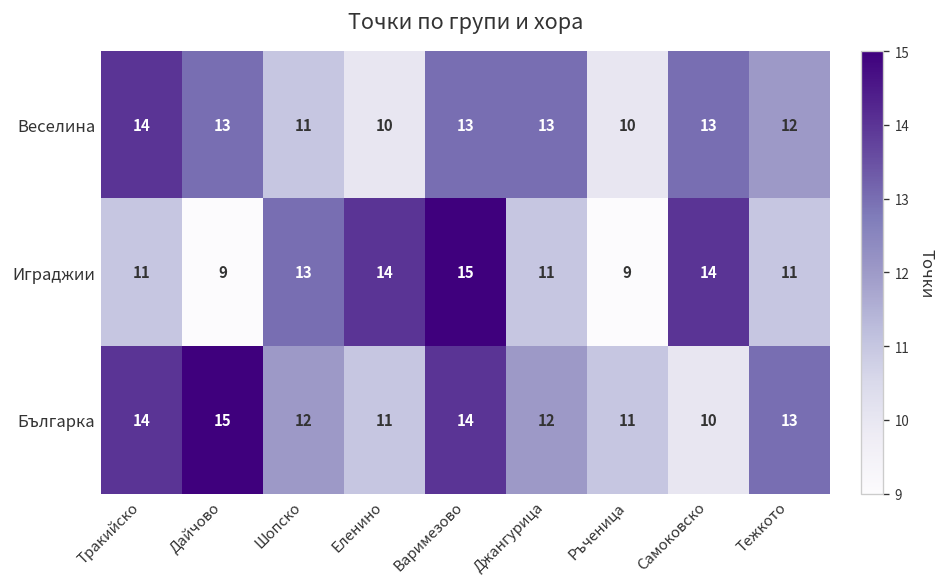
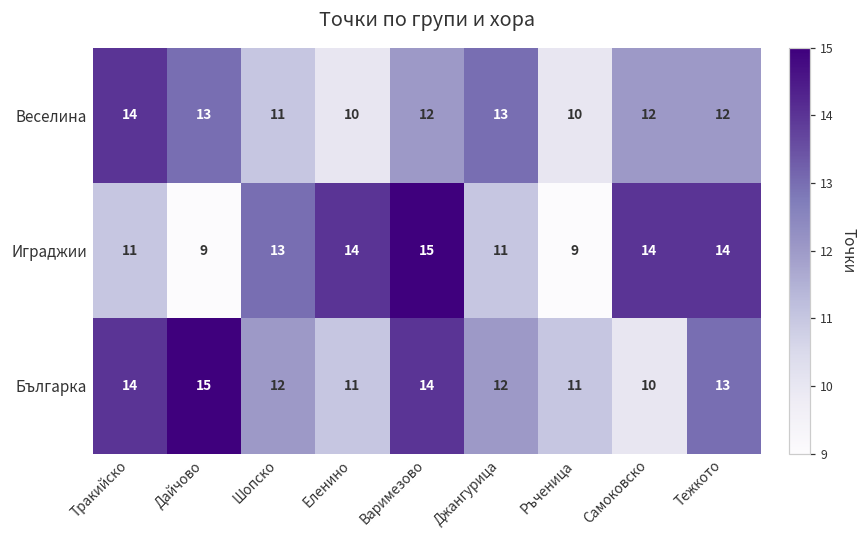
  {
    "Веселина": {
      "Тракийско": 14,
      "Дайчово": 13,
      "Шопско": 11,
      "Еленино": 10,
-     "Варимезово": 13,
+     "Варимезово": 12,
      "Джангурица": 13,
      "Ръченица": 10,
-     "Самоковско": 13,
+     "Самоковско": 12,
      "Тежкото": 12
    },
    "Играджии": {
      "Тракийско": 11,
      "Дайчово": 9,
      "Шопско": 13,
      "Еленино": 14,
      "Варимезово": 15,
      "Джангурица": 11,
      "Ръченица": 9,
      "Самоковско": 14,
-     "Тежкото": 11
+     "Тежкото": 14
    },
    "Българка": {
      "Тракийско": 14,
      "Дайчово": 15,
      "Шопско": 12,
      "Еленино": 11,
      "Варимезово": 14,
      "Джангурица": 12,
      "Ръченица": 11,
      "Самоковско": 10,
      "Тежкото": 13
    }
  }
